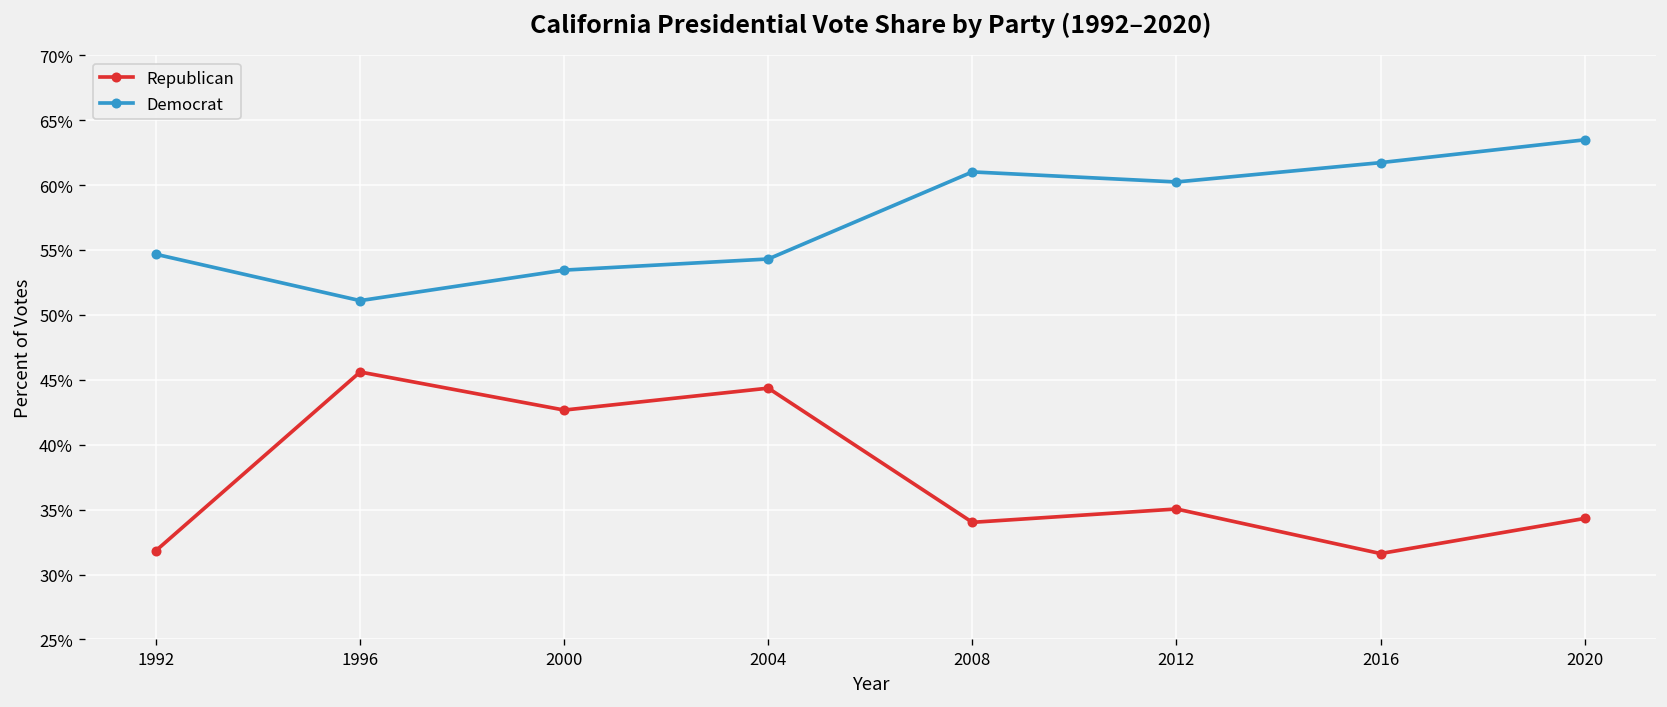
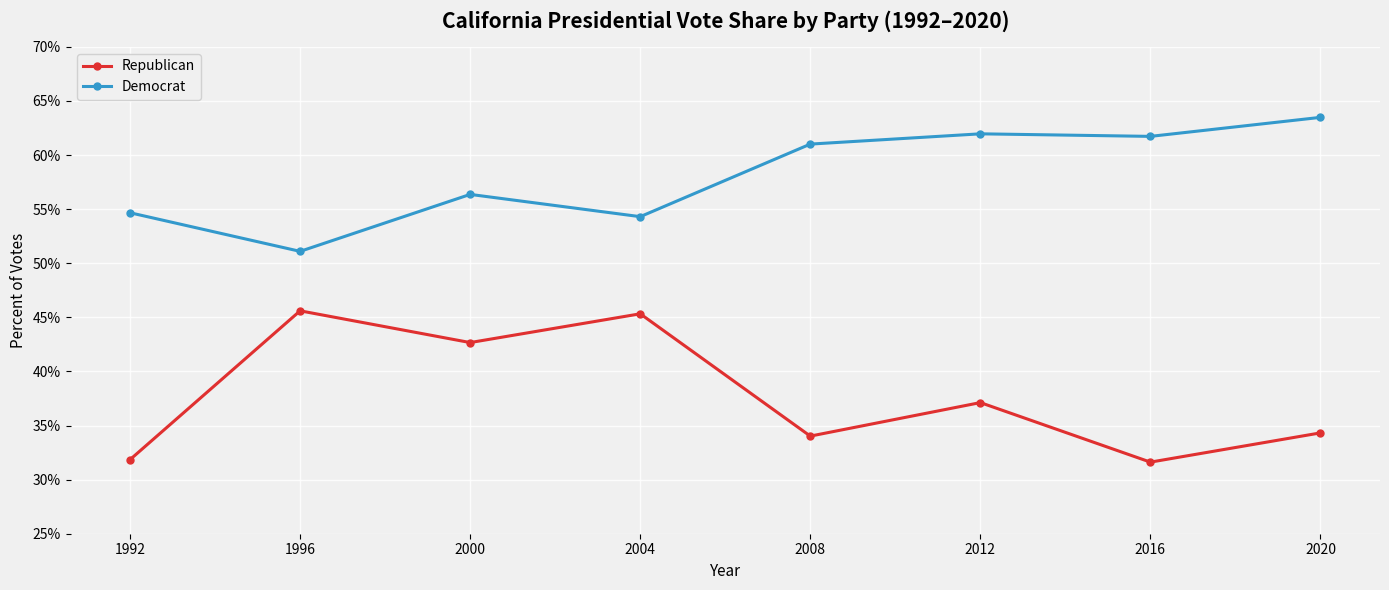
  {
    "Republican": {
      "1992": "31.8%",
      "1996": "45.6%",
      "2000": "42.7%",
-     "2004": "44.4%",
+     "2004": "45.3%",
      "2008": "34.0%",
-     "2012": "35.1%",
+     "2012": "37.1%",
      "2016": "31.6%",
      "2020": "34.3%"
    },
    "Democrat": {
      "1992": "54.7%",
      "1996": "51.1%",
-     "2000": "53.4%",
+     "2000": "56.4%",
      "2004": "54.3%",
      "2008": "61.0%",
-     "2012": "60.2%",
+     "2012": "62.0%",
      "2016": "61.7%",
      "2020": "63.5%"
    }
  }
